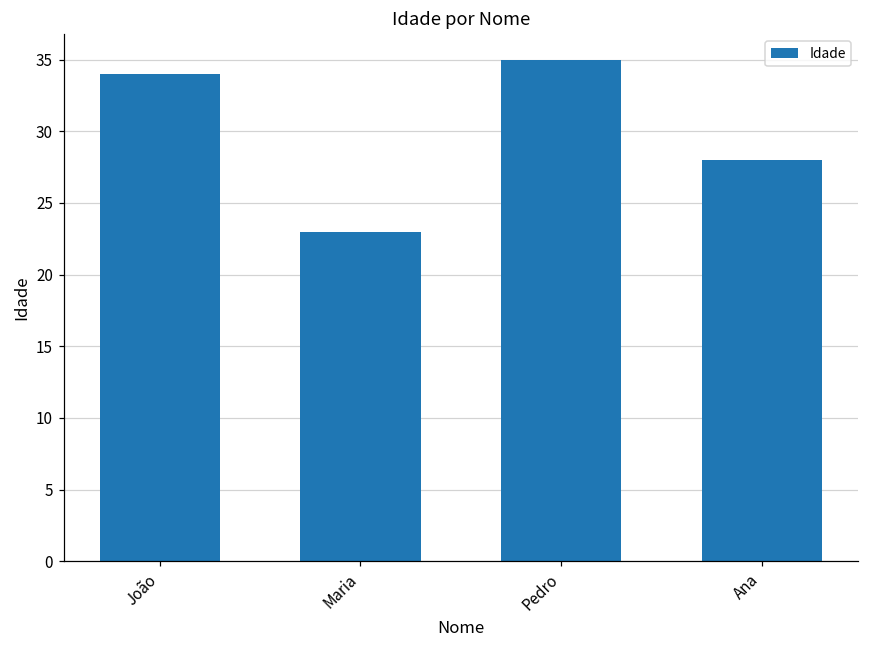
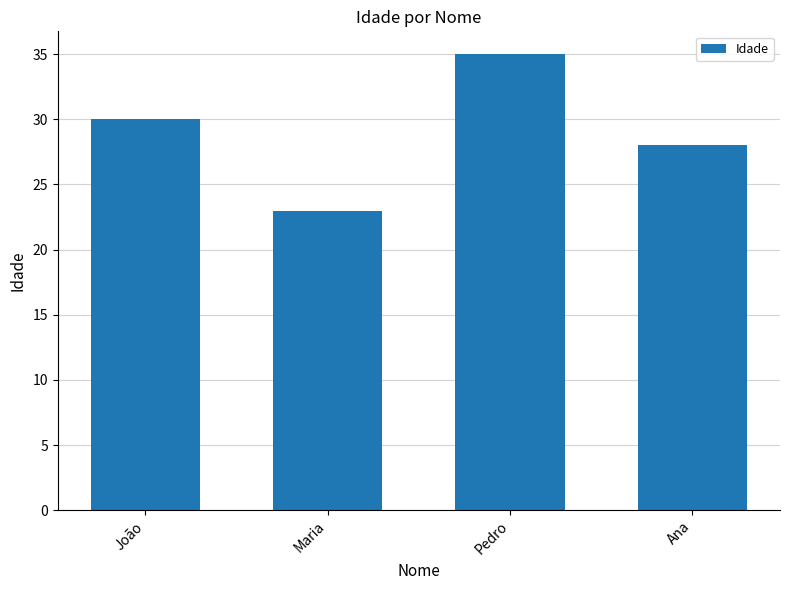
  {
-   "João": 34,
+   "João": 30,
    "Maria": 23,
    "Pedro": 35,
    "Ana": 28
  }
